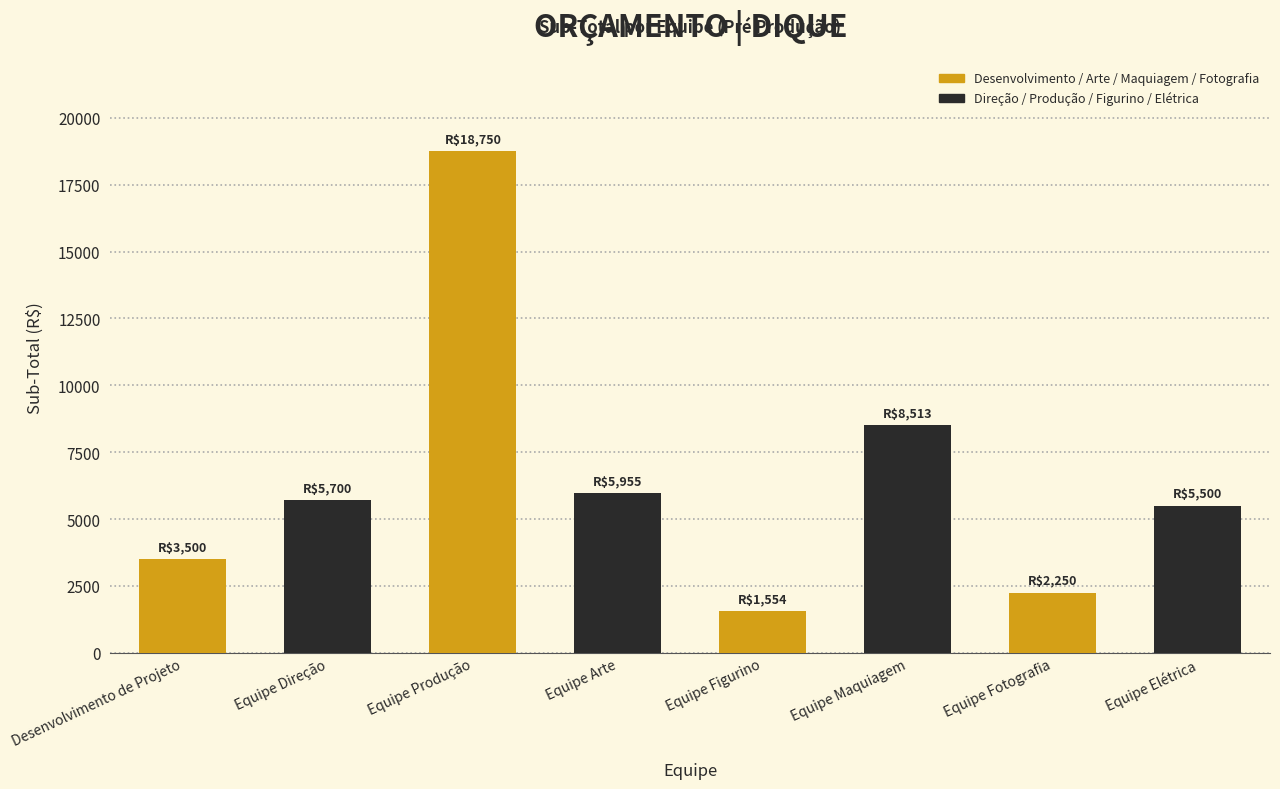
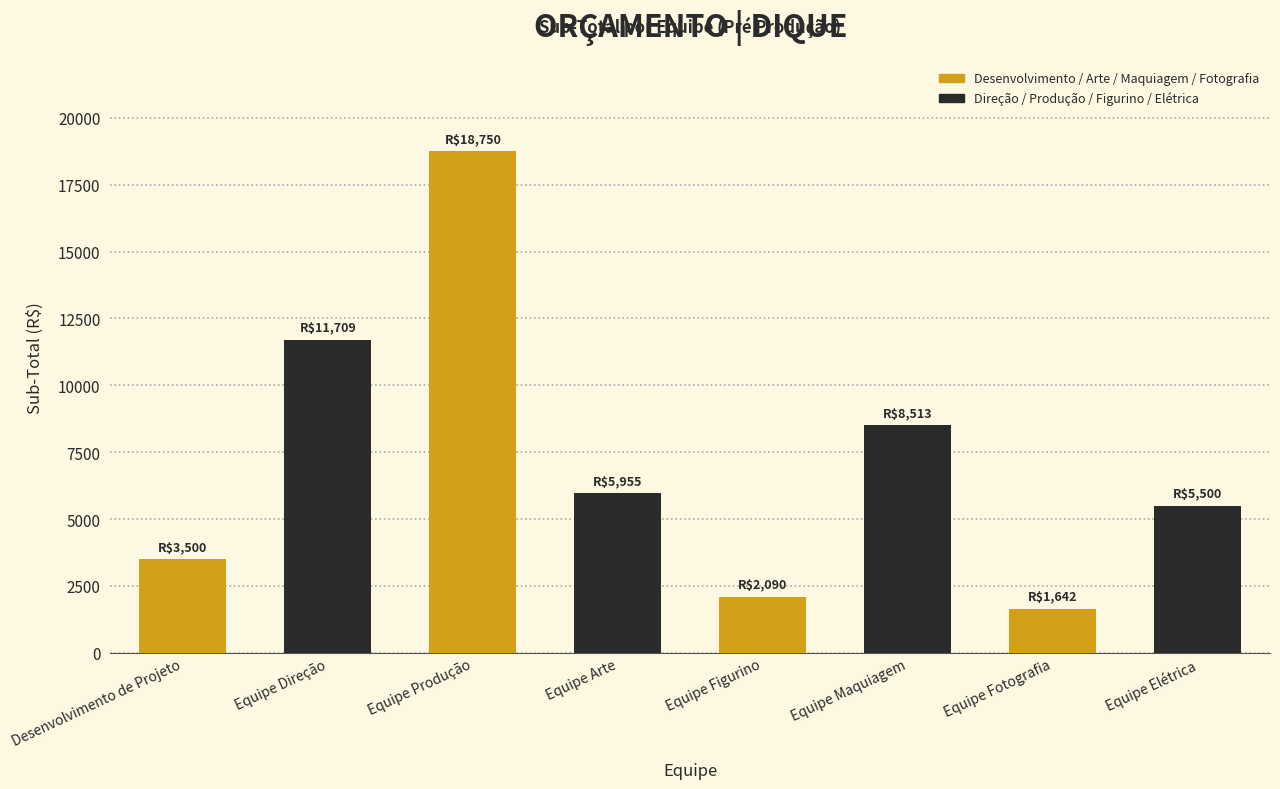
  {
    "Desenvolvimento de Projeto": "$3,500",
-   "Equipe Direção": "$5,700",
+   "Equipe Direção": "$11,709",
    "Equipe Produção": "$18,750",
    "Equipe Arte": "$5,955",
-   "Equipe Figurino": "$1,554",
+   "Equipe Figurino": "$2,090",
    "Equipe Maquiagem": "$8,513",
-   "Equipe Fotografia": "$2,250",
+   "Equipe Fotografia": "$1,642",
    "Equipe Elétrica": "$5,500"
  }
